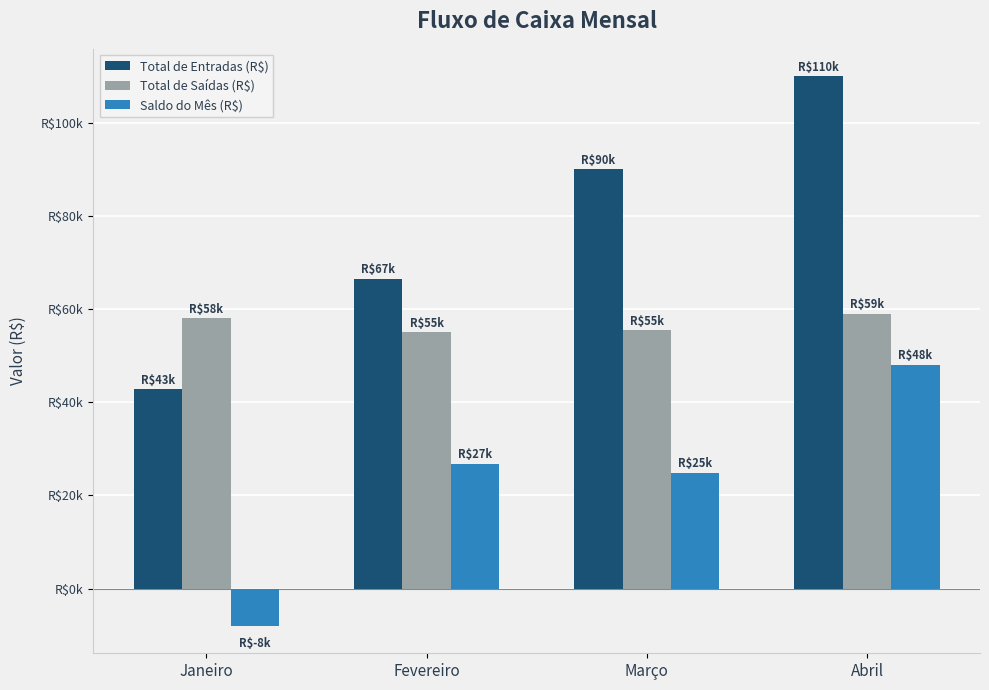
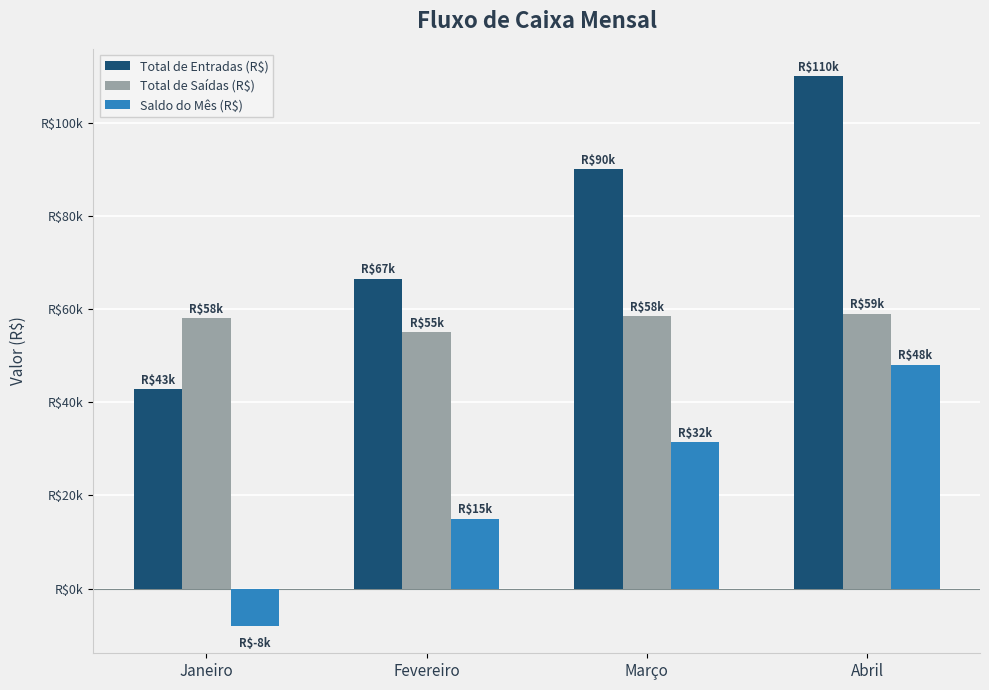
  {
    "Total de Entradas (R$)": {
      "Janeiro": "$43k",
      "Fevereiro": "$67k",
      "Março": "$90k",
      "Abril": "$110k"
    },
    "Total de Saídas (R$)": {
      "Janeiro": "$58k",
      "Fevereiro": "$55k",
-     "Março": "$55k",
+     "Março": "$58k",
      "Abril": "$59k"
    },
    "Saldo do Mês (R$)": {
      "Janeiro": "$-8k",
-     "Fevereiro": "$27k",
-     "Março": "$25k",
+     "Fevereiro": "$15k",
+     "Março": "$32k",
      "Abril": "$48k"
    }
  }
